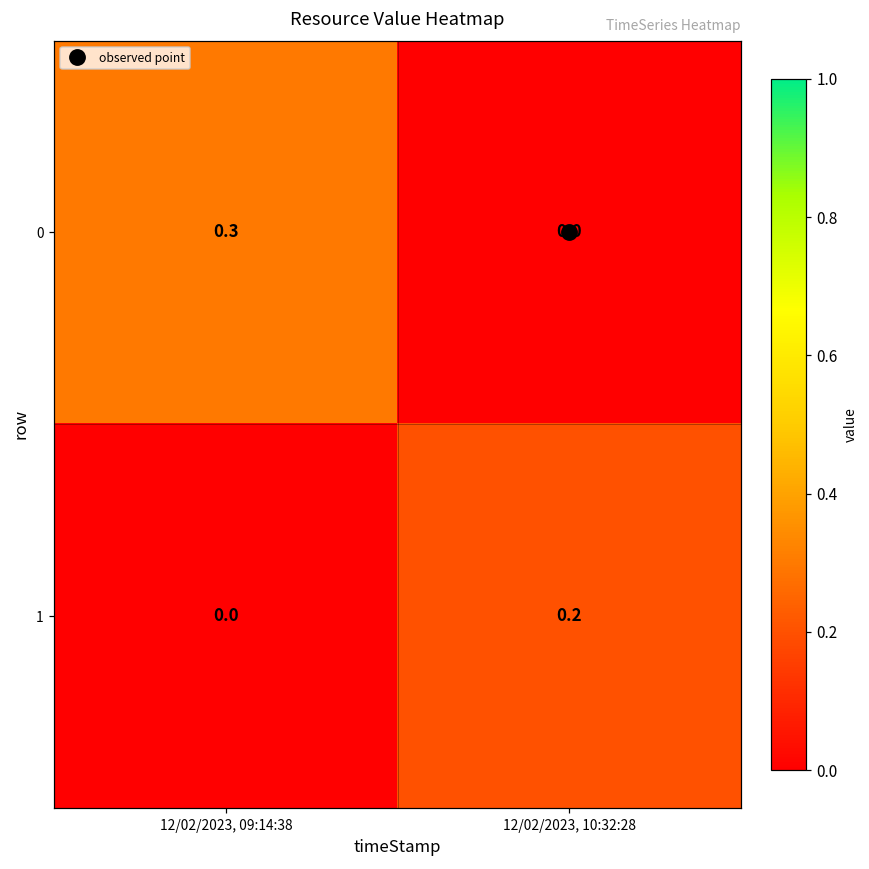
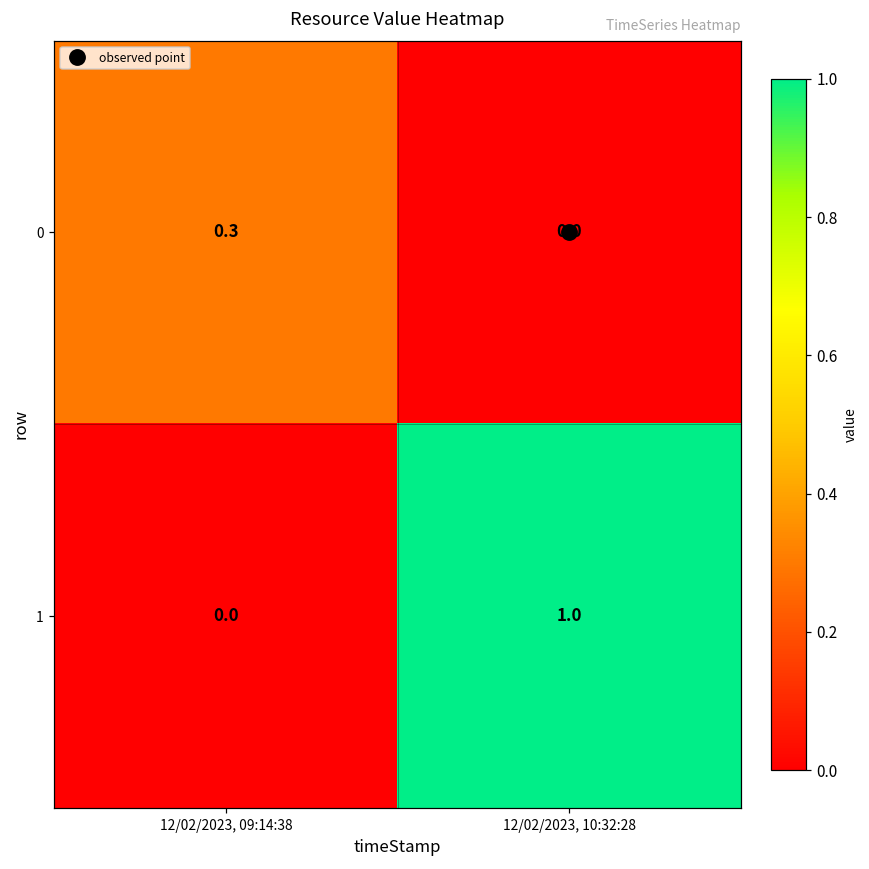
  {
    "0": {
      "12/02/2023, 09:14:38": 0.3
    },
    "1": {
      "12/02/2023, 09:14:38": 0.0,
-     "12/02/2023, 10:32:28": 0.2
+     "12/02/2023, 10:32:28": 1.0
    }
  }
